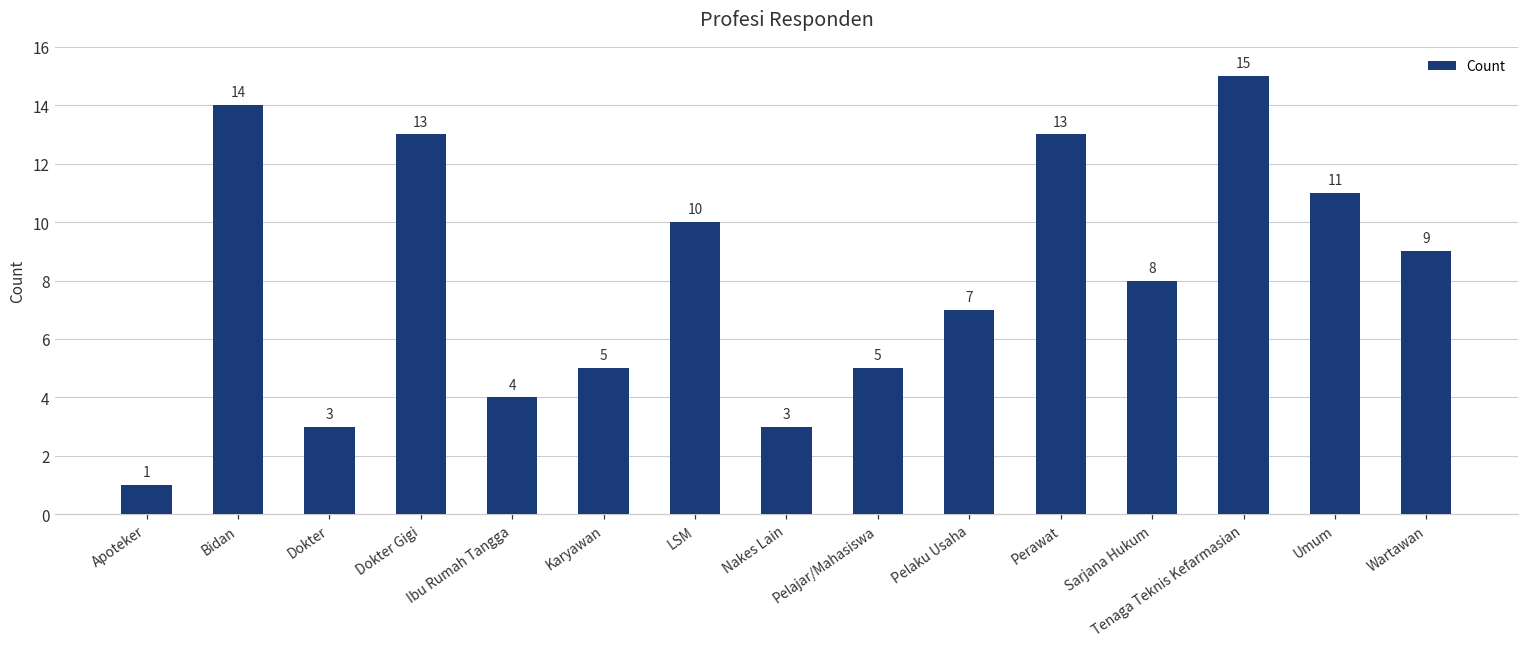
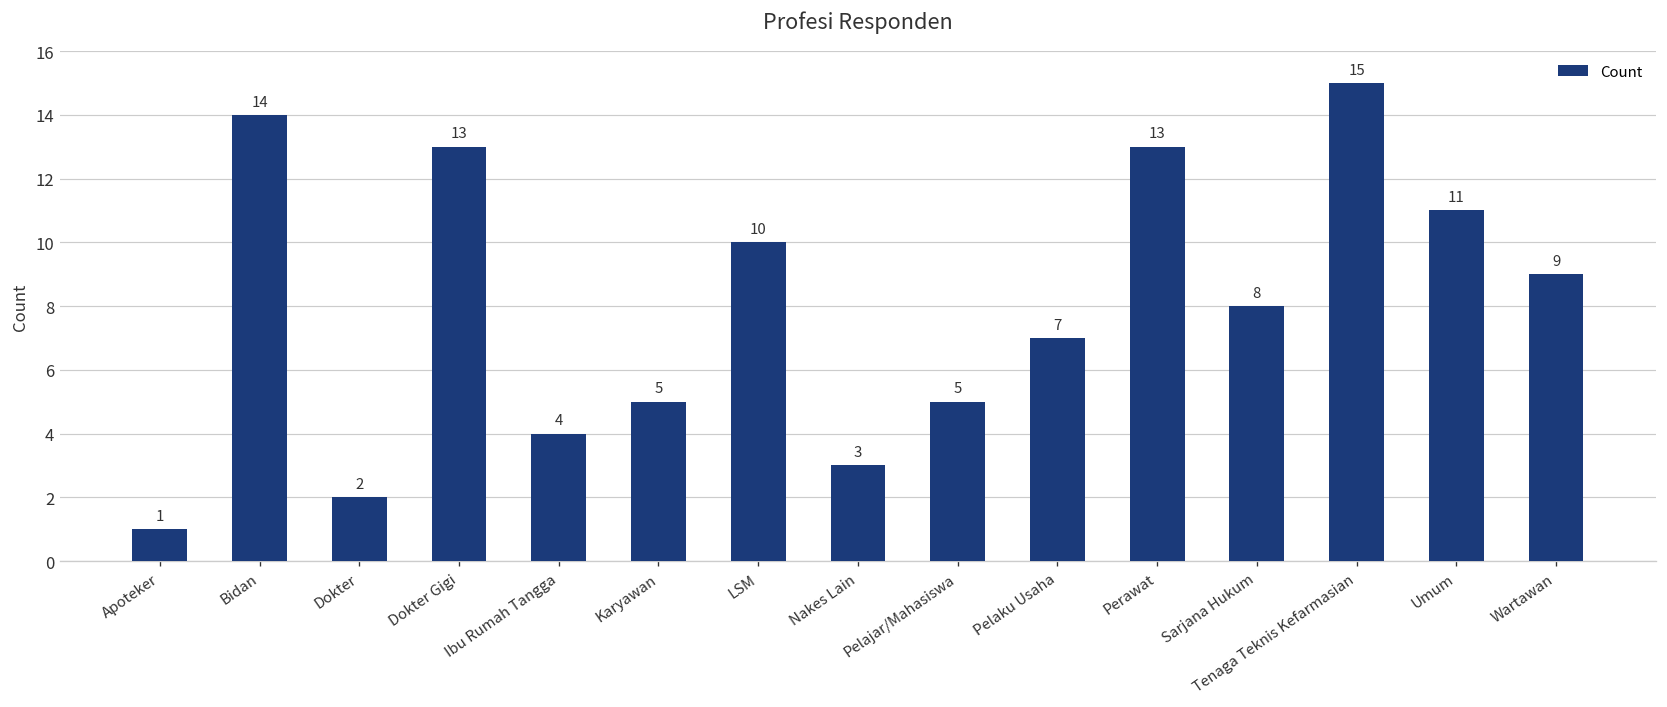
  {
    "Apoteker": 1,
    "Bidan": 14,
-   "Dokter": 3,
+   "Dokter": 2,
    "Dokter Gigi": 13,
    "Ibu Rumah Tangga": 4,
    "Karyawan": 5,
    "LSM": 10,
    "Nakes Lain": 3,
    "Pelajar/Mahasiswa": 5,
    "Pelaku Usaha": 7,
    "Perawat": 13,
    "Sarjana Hukum": 8,
    "Tenaga Teknis Kefarmasian": 15,
    "Umum": 11,
    "Wartawan": 9
  }
